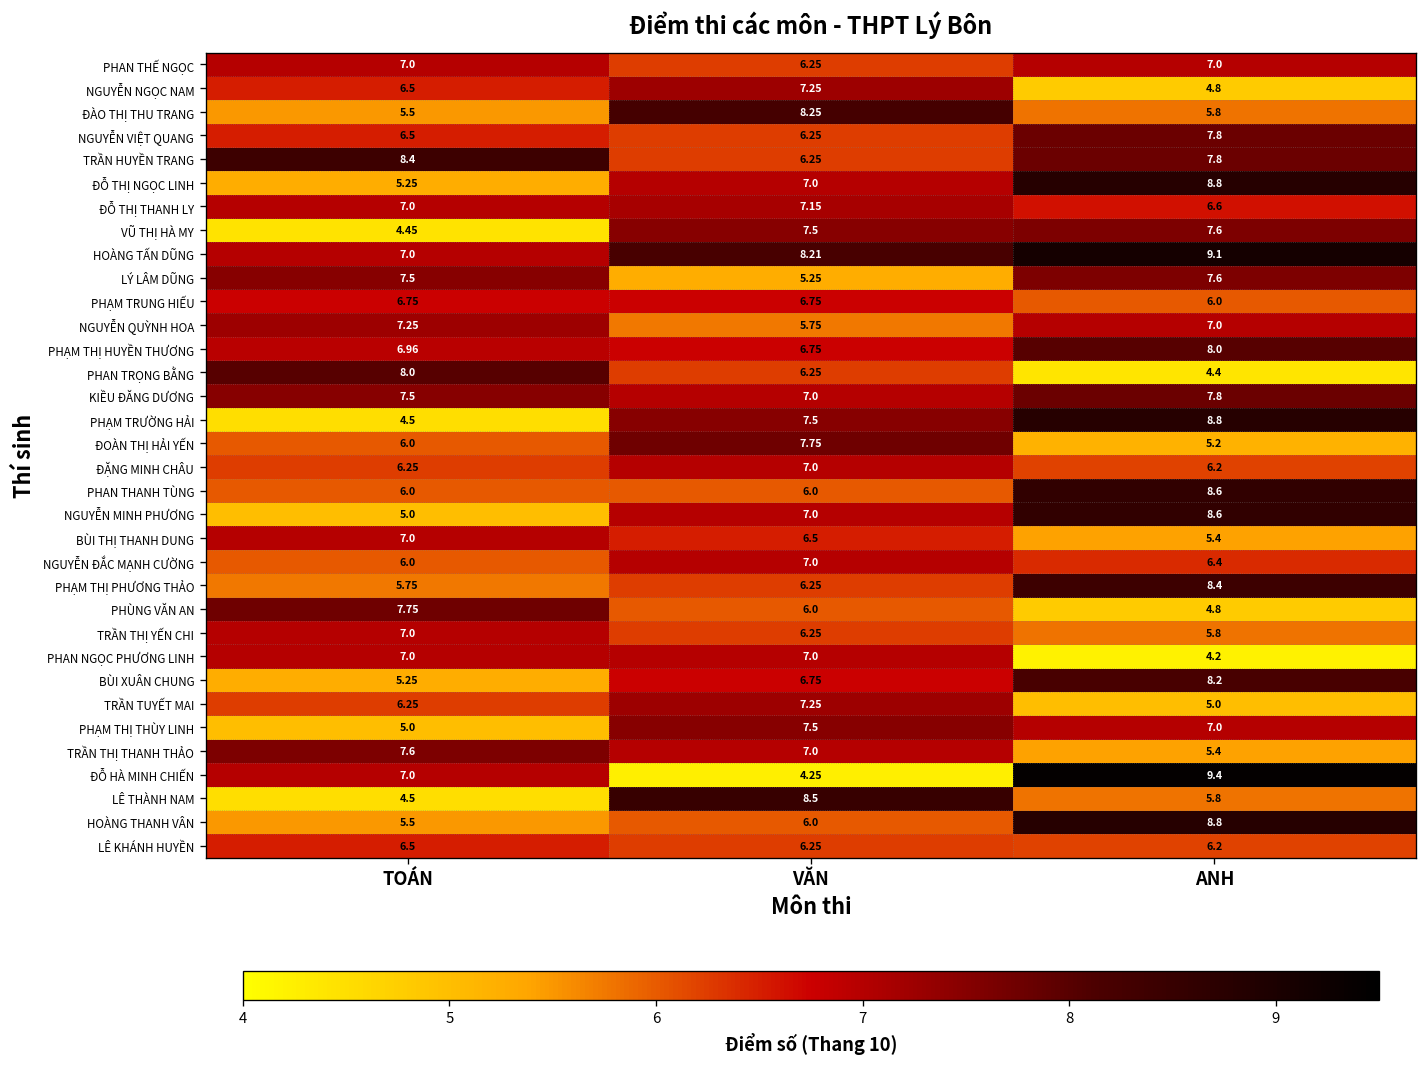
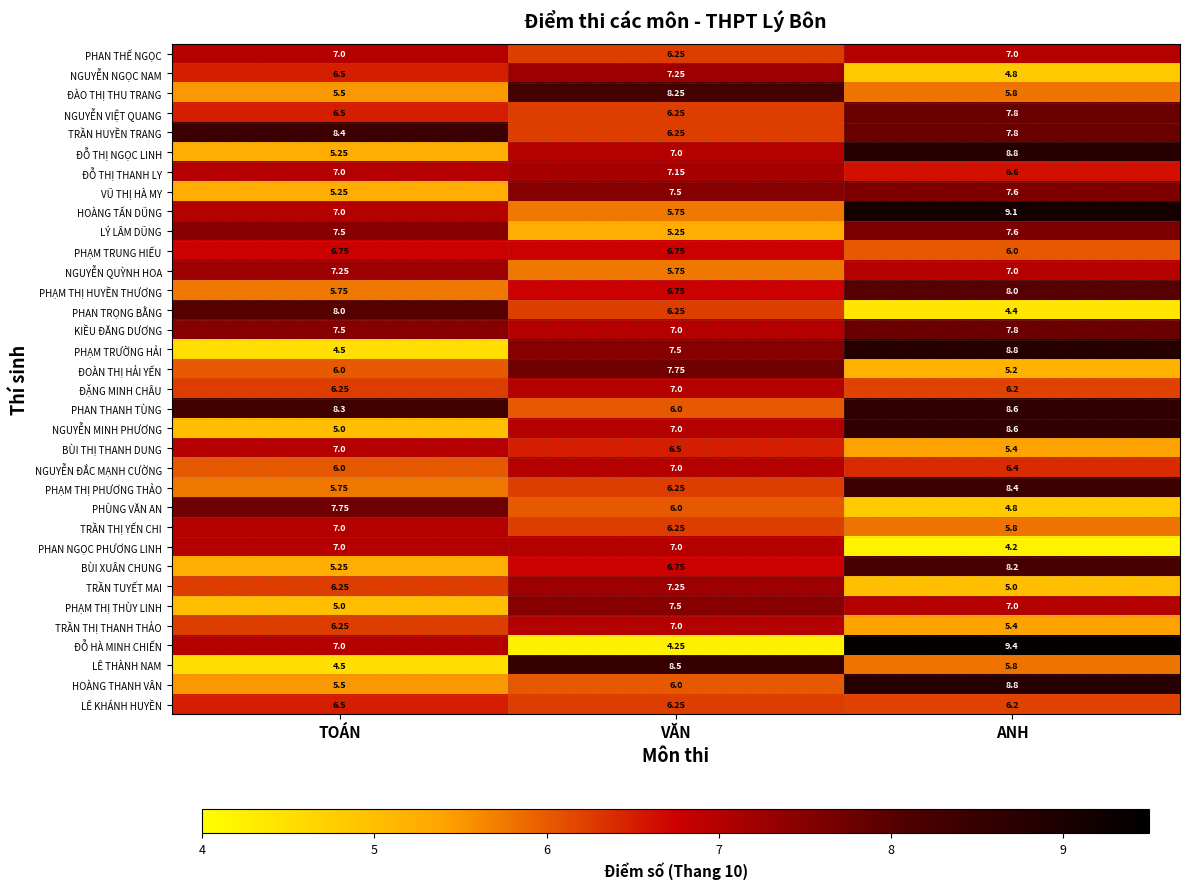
  {
    "PHAN THẾ NGỌC": {
      "TOÁN": 7.0,
      "VĂN": 6.25,
      "ANH": 7.0
    },
    "NGUYỄN NGỌC NAM": {
      "TOÁN": 6.5,
      "VĂN": 7.25,
      "ANH": 4.8
    },
    "ĐÀO THỊ THU TRANG": {
      "TOÁN": 5.5,
      "VĂN": 8.25,
      "ANH": 5.8
    },
    "NGUYỄN VIỆT QUANG": {
      "TOÁN": 6.5,
      "VĂN": 6.25,
      "ANH": 7.8
    },
    "TRẦN HUYỀN TRANG": {
      "TOÁN": 8.4,
      "VĂN": 6.25,
      "ANH": 7.8
    },
    "ĐỖ THỊ NGỌC LINH": {
      "TOÁN": 5.25,
      "VĂN": 7.0,
      "ANH": 8.8
    },
    "ĐỖ THỊ THANH LY": {
      "TOÁN": 7.0,
      "VĂN": 7.15,
      "ANH": 6.6
    },
    "VŨ THỊ HÀ MY": {
-     "TOÁN": 4.45,
+     "TOÁN": 5.25,
      "VĂN": 7.5,
      "ANH": 7.6
    },
    "HOÀNG TẤN DŨNG": {
      "TOÁN": 7.0,
-     "VĂN": 8.21,
+     "VĂN": 5.75,
      "ANH": 9.1
    },
    "LÝ LÂM DŨNG": {
      "TOÁN": 7.5,
      "VĂN": 5.25,
      "ANH": 7.6
    },
    "PHẠM TRUNG HIẾU": {
      "TOÁN": 6.75,
      "VĂN": 6.75,
      "ANH": 6.0
    },
    "NGUYỄN QUỲNH HOA": {
      "TOÁN": 7.25,
      "VĂN": 5.75,
      "ANH": 7.0
    },
    "PHẠM THỊ HUYỀN THƯƠNG": {
-     "TOÁN": 6.96,
+     "TOÁN": 5.75,
      "VĂN": 6.75,
      "ANH": 8.0
    },
    "PHAN TRỌNG BẰNG": {
      "TOÁN": 8.0,
      "VĂN": 6.25,
      "ANH": 4.4
    },
    "KIỀU ĐĂNG DƯƠNG": {
      "TOÁN": 7.5,
      "VĂN": 7.0,
      "ANH": 7.8
    },
    "PHẠM TRƯỜNG HẢI": {
      "TOÁN": 4.5,
      "VĂN": 7.5,
      "ANH": 8.8
    },
    "ĐOÀN THỊ HẢI YẾN": {
      "TOÁN": 6.0,
      "VĂN": 7.75,
      "ANH": 5.2
    },
    "ĐẶNG MINH CHÂU": {
      "TOÁN": 6.25,
      "VĂN": 7.0,
      "ANH": 6.2
    },
    "PHAN THANH TÙNG": {
-     "TOÁN": 6.0,
+     "TOÁN": 8.3,
      "VĂN": 6.0,
      "ANH": 8.6
    },
    "NGUYỄN MINH PHƯƠNG": {
      "TOÁN": 5.0,
      "VĂN": 7.0,
      "ANH": 8.6
    },
    "BÙI THỊ THANH DUNG": {
      "TOÁN": 7.0,
      "VĂN": 6.5,
      "ANH": 5.4
    },
    "NGUYỄN ĐẮC MẠNH CƯỜNG": {
      "TOÁN": 6.0,
      "VĂN": 7.0,
      "ANH": 6.4
    },
    "PHẠM THỊ PHƯƠNG THẢO": {
      "TOÁN": 5.75,
      "VĂN": 6.25,
      "ANH": 8.4
    },
    "PHÙNG VĂN AN": {
      "TOÁN": 7.75,
      "VĂN": 6.0,
      "ANH": 4.8
    },
    "TRẦN THỊ YẾN CHI": {
      "TOÁN": 7.0,
      "VĂN": 6.25,
      "ANH": 5.8
    },
    "PHAN NGỌC PHƯƠNG LINH": {
      "TOÁN": 7.0,
      "VĂN": 7.0,
      "ANH": 4.2
    },
    "BÙI XUÂN CHUNG": {
      "TOÁN": 5.25,
      "VĂN": 6.75,
      "ANH": 8.2
    },
    "TRẦN TUYẾT MAI": {
      "TOÁN": 6.25,
      "VĂN": 7.25,
      "ANH": 5.0
    },
    "PHẠM THỊ THÙY LINH": {
      "TOÁN": 5.0,
      "VĂN": 7.5,
      "ANH": 7.0
    },
    "TRẦN THỊ THANH THẢO": {
-     "TOÁN": 7.6,
+     "TOÁN": 6.25,
      "VĂN": 7.0,
      "ANH": 5.4
    },
    "ĐỖ HÀ MINH CHIẾN": {
      "TOÁN": 7.0,
      "VĂN": 4.25,
      "ANH": 9.4
    },
    "LÊ THÀNH NAM": {
      "TOÁN": 4.5,
      "VĂN": 8.5,
      "ANH": 5.8
    },
    "HOÀNG THANH VÂN": {
      "TOÁN": 5.5,
      "VĂN": 6.0,
      "ANH": 8.8
    },
    "LÊ KHÁNH HUYỀN": {
      "TOÁN": 6.5,
      "VĂN": 6.25,
      "ANH": 6.2
    }
  }
